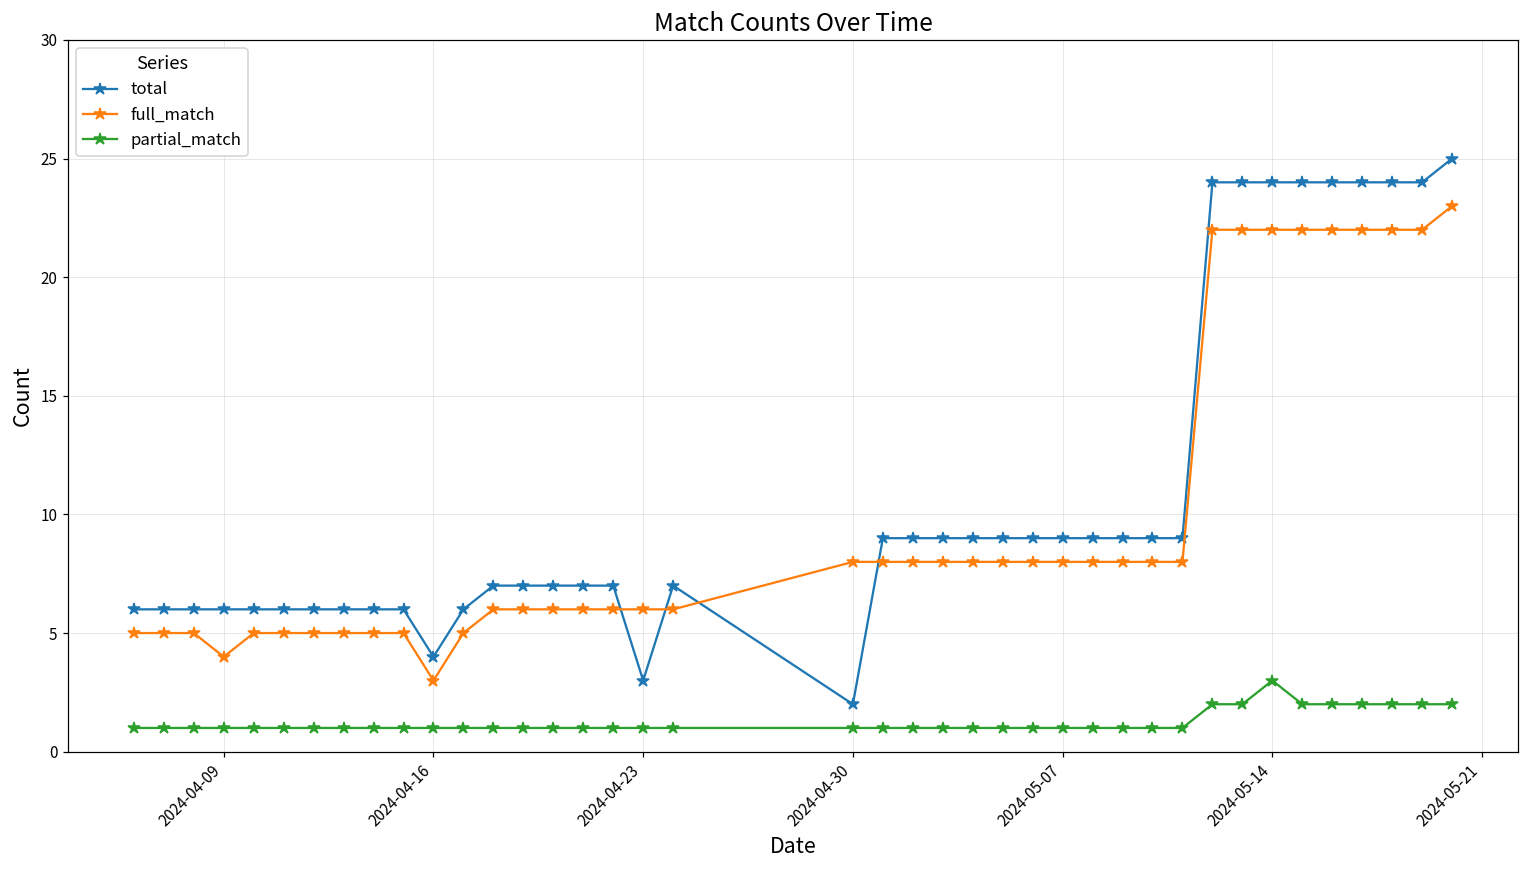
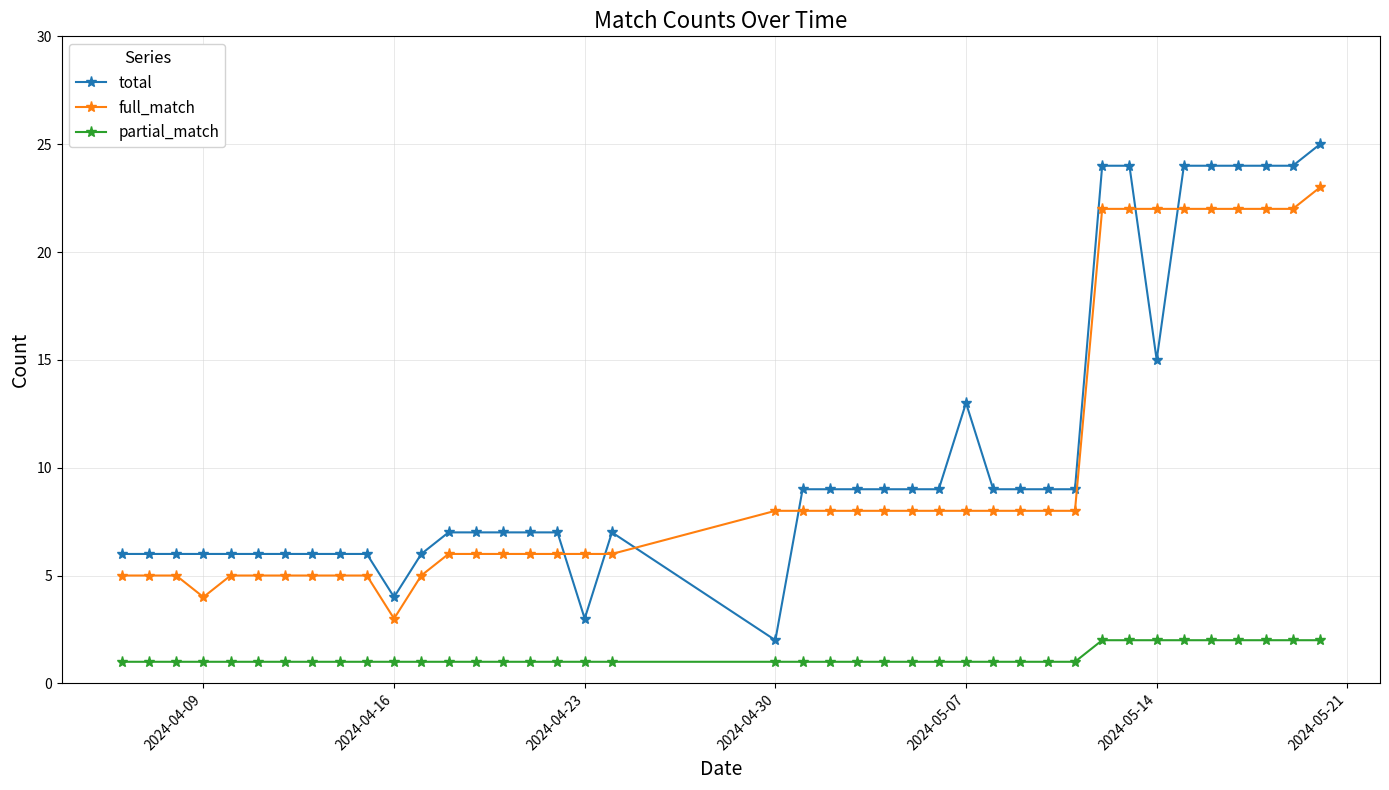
  {
    "total": {
      "2024-04-09": 6,
      "2024-04-16": 4,
      "2024-04-23": 3,
      "2024-04-30": 2,
-     "2024-05-07": 9,
-     "2024-05-14": 24
+     "2024-05-07": 13,
+     "2024-05-14": 15
    },
    "full_match": {
      "2024-04-09": 4,
      "2024-04-16": 3,
      "2024-04-23": 6,
      "2024-04-30": 8,
      "2024-05-07": 8,
      "2024-05-14": 22
    },
    "partial_match": {
      "2024-04-09": 1,
      "2024-04-16": 1,
      "2024-04-23": 1,
      "2024-04-30": 1,
      "2024-05-07": 1,
-     "2024-05-14": 3
+     "2024-05-14": 2
    }
  }
